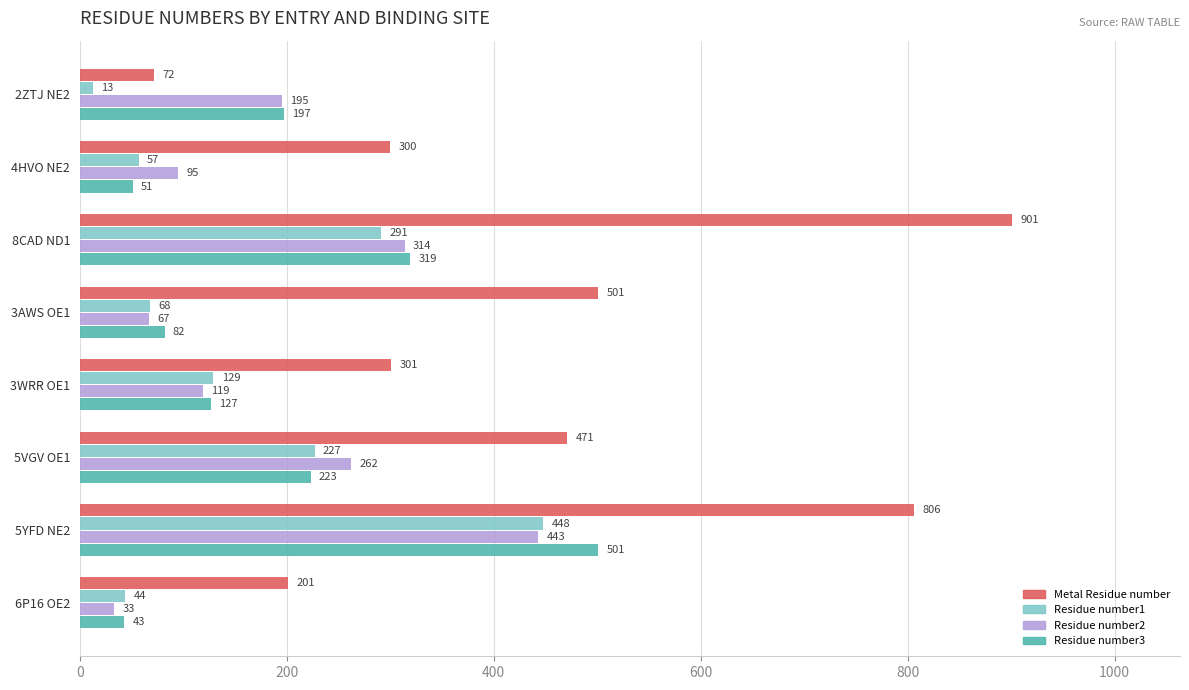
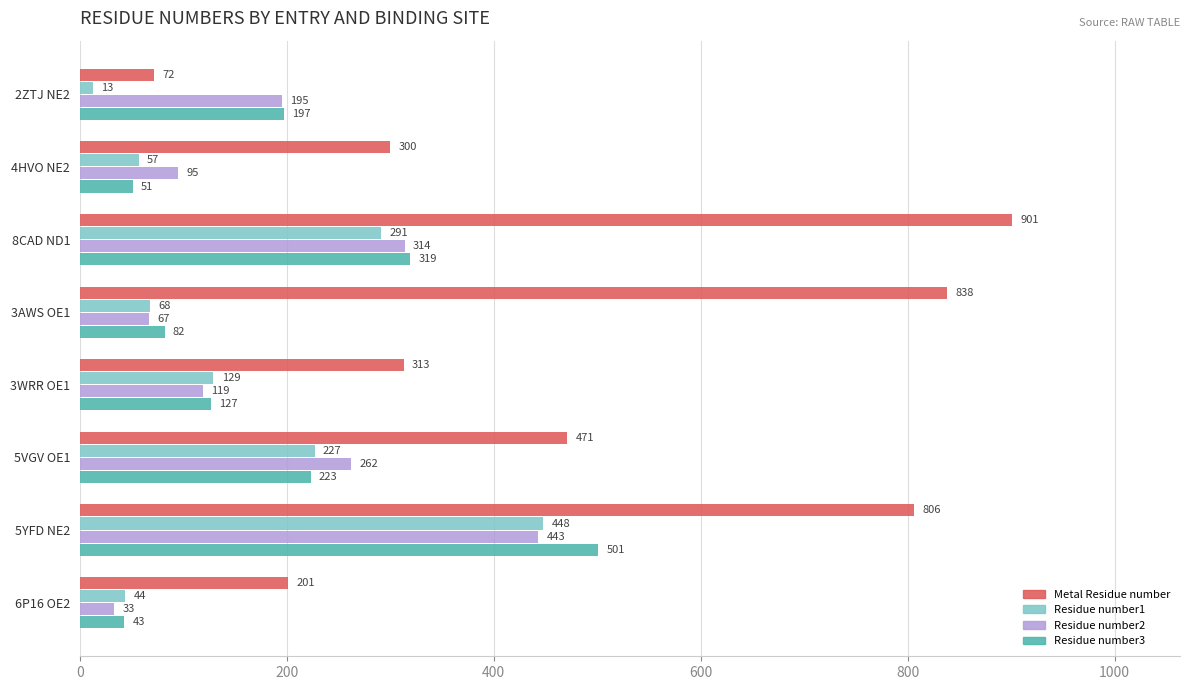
  {
    "Metal Residue number": {
      "2ZTJ NE2": 72,
      "4HVO NE2": 300,
      "8CAD ND1": 901,
-     "3AWS OE1": 501,
-     "3WRR OE1": 301,
+     "3AWS OE1": 838,
+     "3WRR OE1": 313,
      "5VGV OE1": 471,
      "5YFD NE2": 806,
      "6P16 OE2": 201
    }
  }
